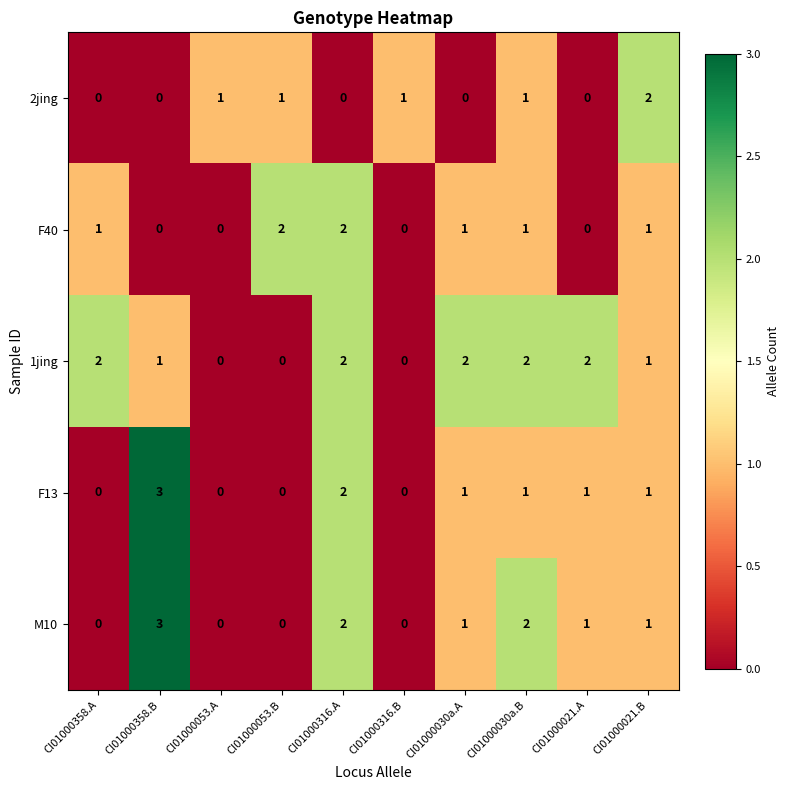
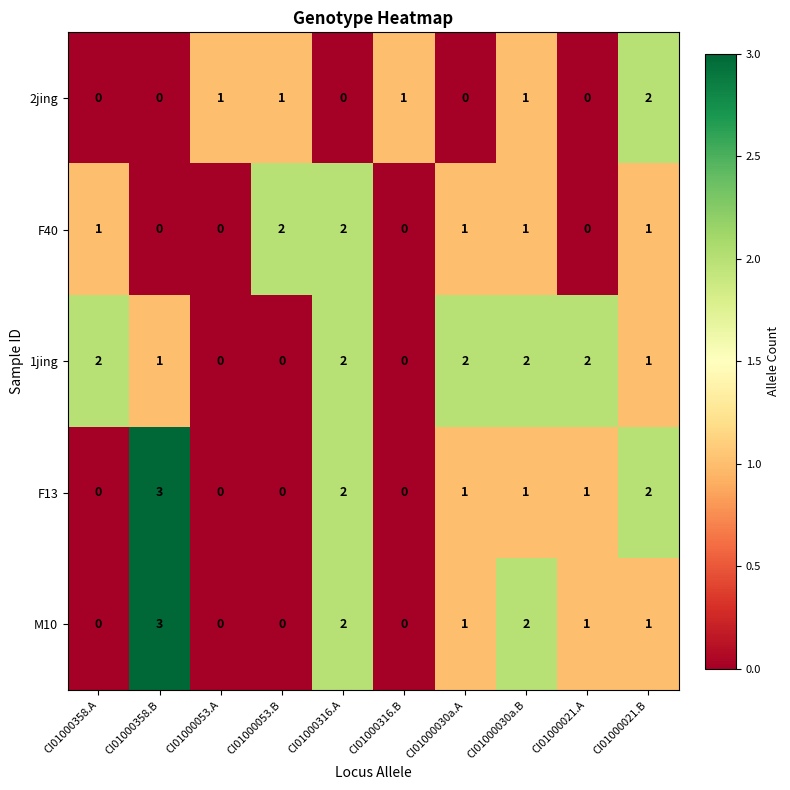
  {
    "2jing": {
      "CI01000358.A": 0,
      "CI01000358.B": 0,
      "CI01000053.A": 1,
      "CI01000053.B": 1,
      "CI01000316.A": 0,
      "CI01000316.B": 1,
      "CI01000030a.A": 0,
      "CI01000030a.B": 1,
      "CI01000021.A": 0,
      "CI01000021.B": 2
    },
    "F40": {
      "CI01000358.A": 1,
      "CI01000358.B": 0,
      "CI01000053.A": 0,
      "CI01000053.B": 2,
      "CI01000316.A": 2,
      "CI01000316.B": 0,
      "CI01000030a.A": 1,
      "CI01000030a.B": 1,
      "CI01000021.A": 0,
      "CI01000021.B": 1
    },
    "1jing": {
      "CI01000358.A": 2,
      "CI01000358.B": 1,
      "CI01000053.A": 0,
      "CI01000053.B": 0,
      "CI01000316.A": 2,
      "CI01000316.B": 0,
      "CI01000030a.A": 2,
      "CI01000030a.B": 2,
      "CI01000021.A": 2,
      "CI01000021.B": 1
    },
    "F13": {
      "CI01000358.A": 0,
      "CI01000358.B": 3,
      "CI01000053.A": 0,
      "CI01000053.B": 0,
      "CI01000316.A": 2,
      "CI01000316.B": 0,
      "CI01000030a.A": 1,
      "CI01000030a.B": 1,
      "CI01000021.A": 1,
-     "CI01000021.B": 1
+     "CI01000021.B": 2
    },
    "M10": {
      "CI01000358.A": 0,
      "CI01000358.B": 3,
      "CI01000053.A": 0,
      "CI01000053.B": 0,
      "CI01000316.A": 2,
      "CI01000316.B": 0,
      "CI01000030a.A": 1,
      "CI01000030a.B": 2,
      "CI01000021.A": 1,
      "CI01000021.B": 1
    }
  }
